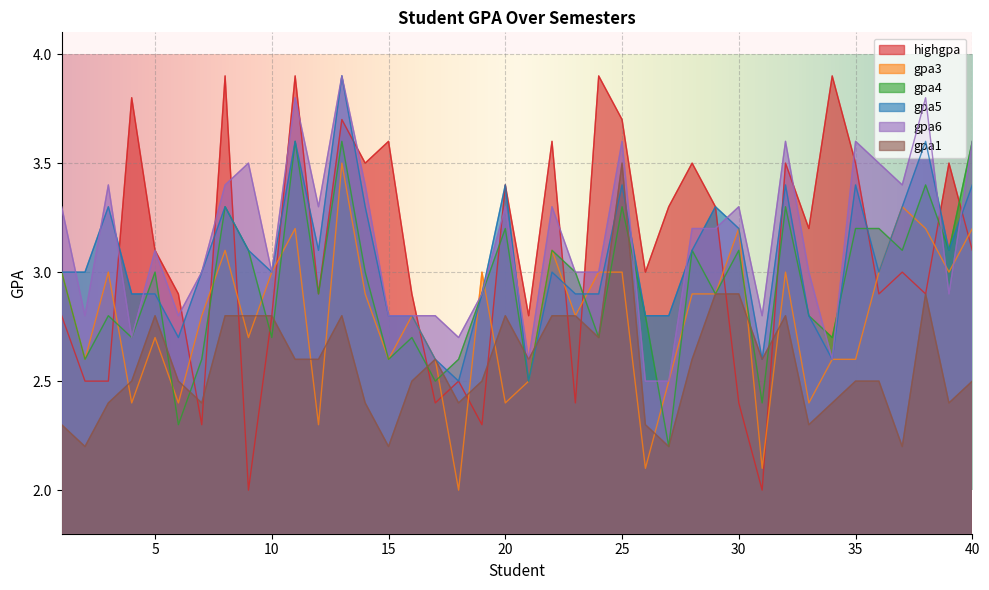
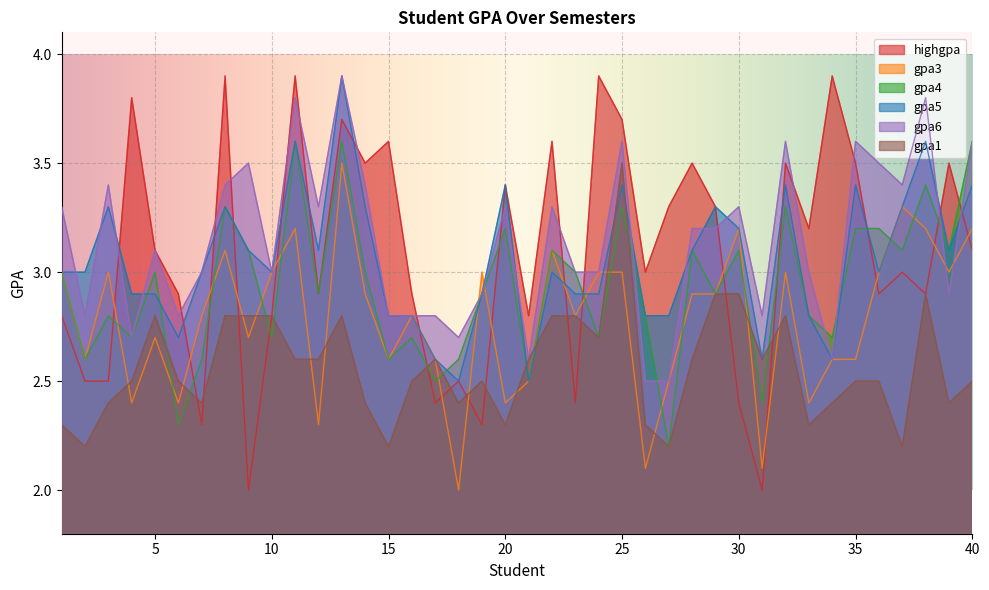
  {
    "highgpa": {
      "15": 3.6,
      "25": 3.7,
      "30": 2.4,
      "35": 3.5,
      "40": 3.1
    },
    "gpa3": {
      "5": 2.7,
      "20": 2.4,
      "25": 3.0,
      "35": 2.6,
      "40": 3.2
    },
    "gpa4": {
      "5": 3.0,
      "10": 2.7,
      "20": 3.2,
      "25": 3.3,
      "30": 3.1,
      "35": 3.2
    },
    "gpa5": {
      "5": 2.9,
      "25": 3.4,
      "35": 3.4,
      "40": 3.4
    },
    "gpa6": {
      "20": 3.3,
      "25": 3.6,
      "30": 3.3,
      "35": 3.6
    },
    "gpa1": {
      "5": 2.8,
      "15": 2.2,
-     "20": 2.8,
+     "20": 2.3,
      "25": 3.5,
      "30": 2.9,
      "35": 2.5,
      "40": 2.5
    }
  }
